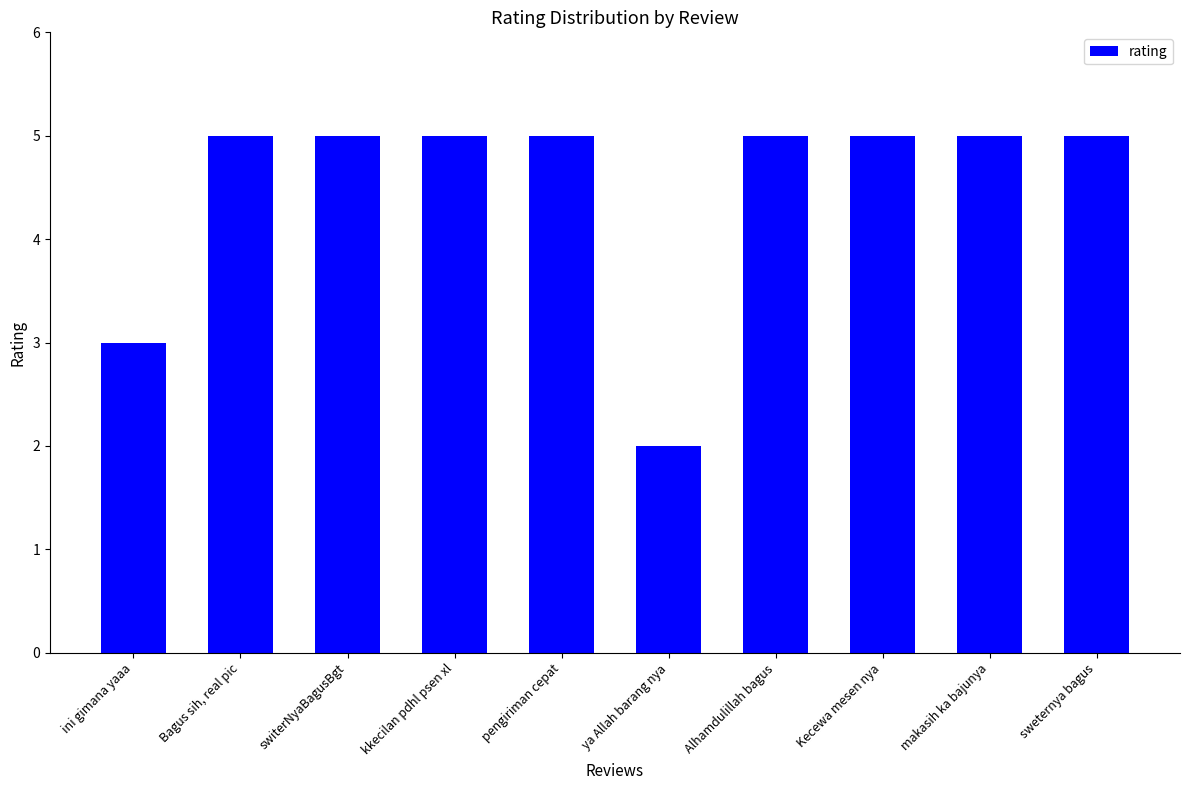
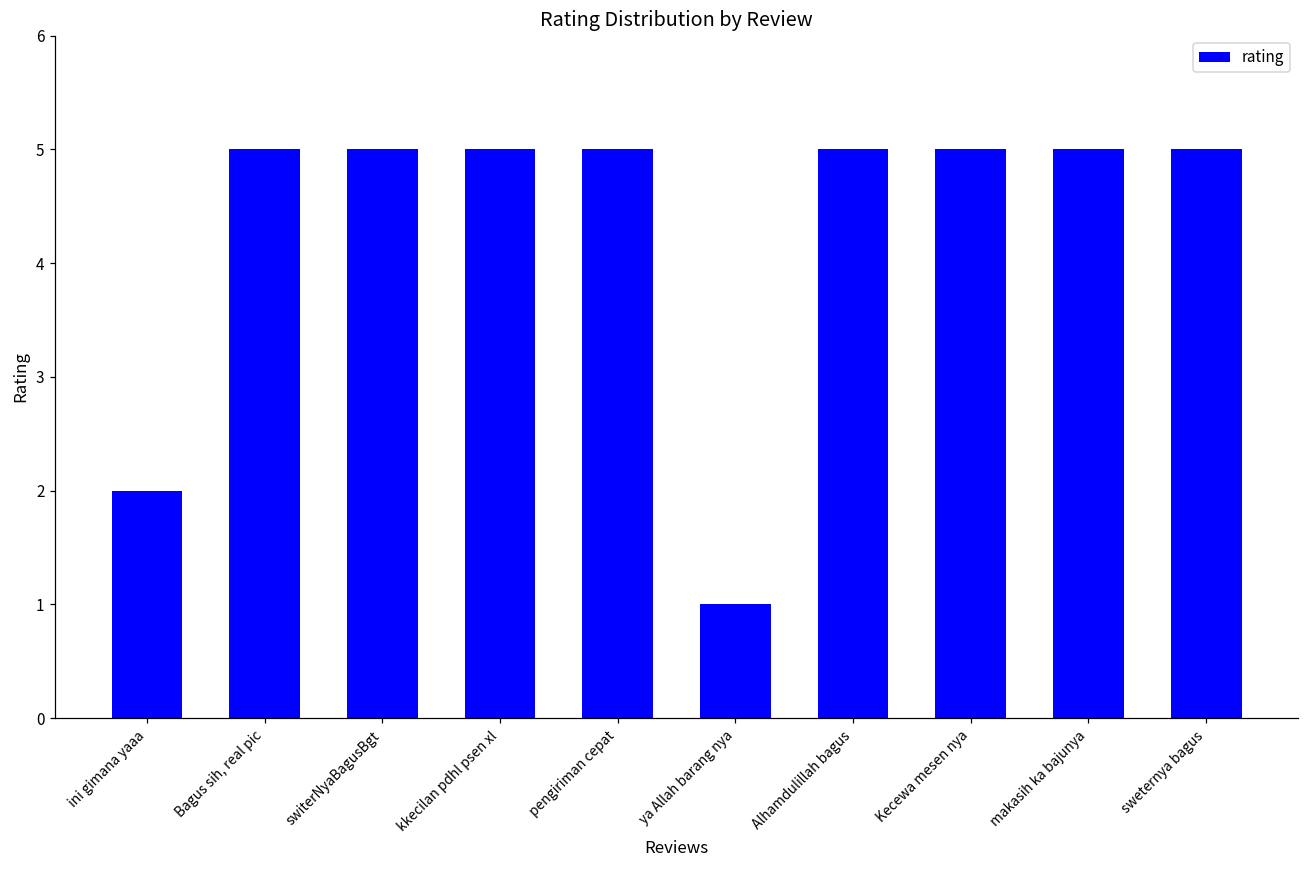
  {
-   "ini gimana yaaa": 3,
+   "ini gimana yaaa": 2,
    "Bagus sih, real pic": 5,
    "switerNyaBagusBgt": 5,
    "kkecilan pdhl psen xl": 5,
    "pengiriman cepat": 5,
-   "ya Allah barang nya": 2,
+   "ya Allah barang nya": 1,
    "Alhamdulillah bagus": 5,
    "Kecewa mesen nya": 5,
    "makasih ka bajunya": 5,
    "sweternya bagus": 5
  }
